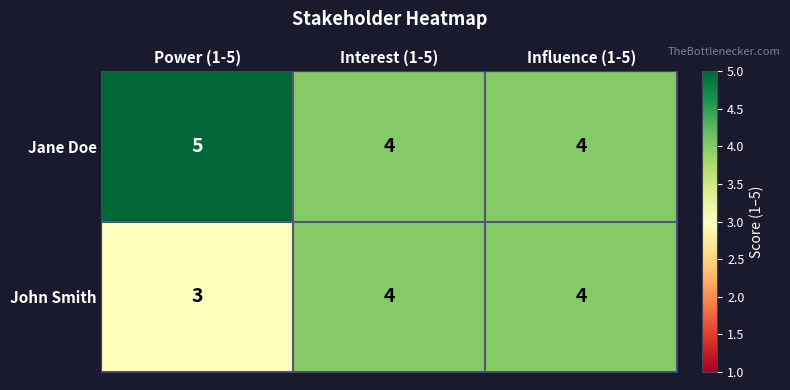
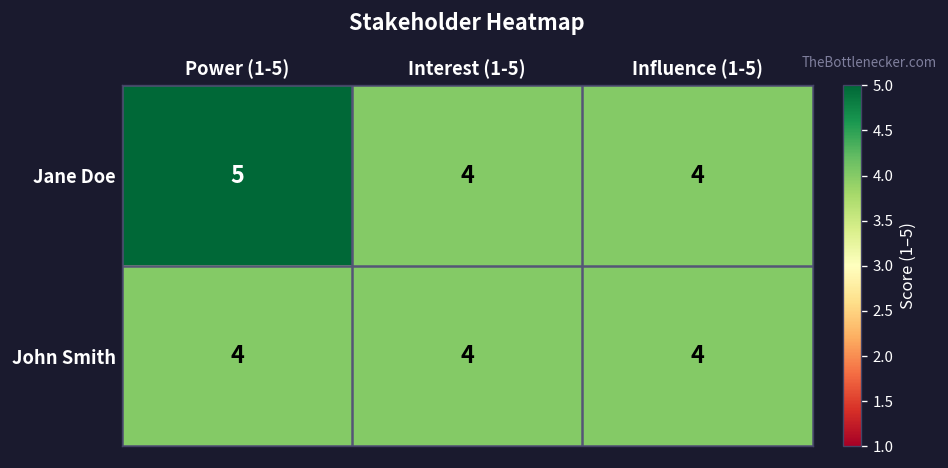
  {
    "Jane Doe": {
      "Power (1-5)": 5,
      "Interest (1-5)": 4,
      "Influence (1-5)": 4
    },
    "John Smith": {
-     "Power (1-5)": 3,
+     "Power (1-5)": 4,
      "Interest (1-5)": 4,
      "Influence (1-5)": 4
    }
  }
